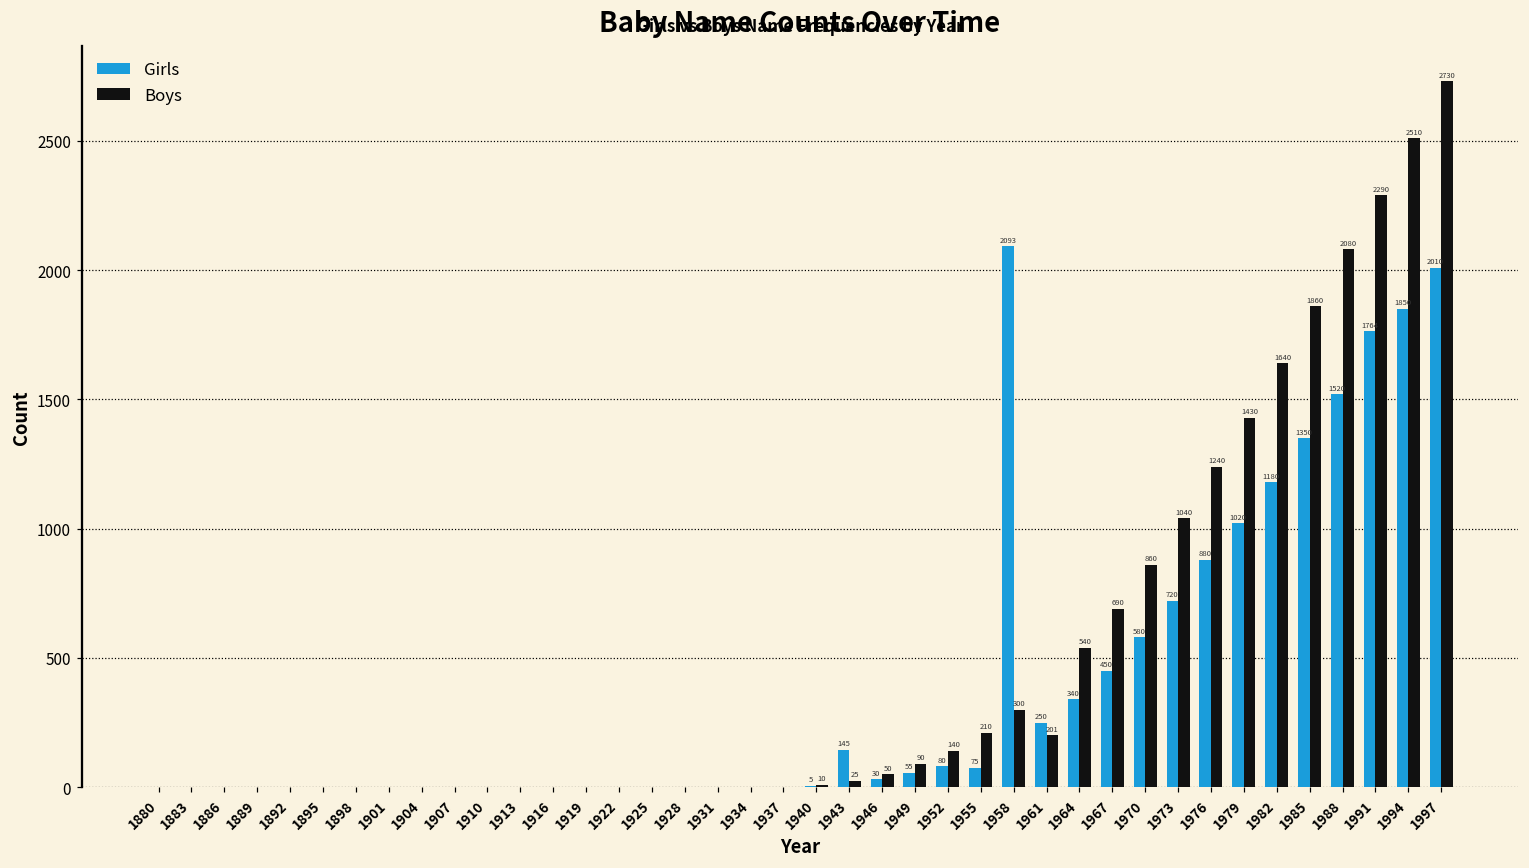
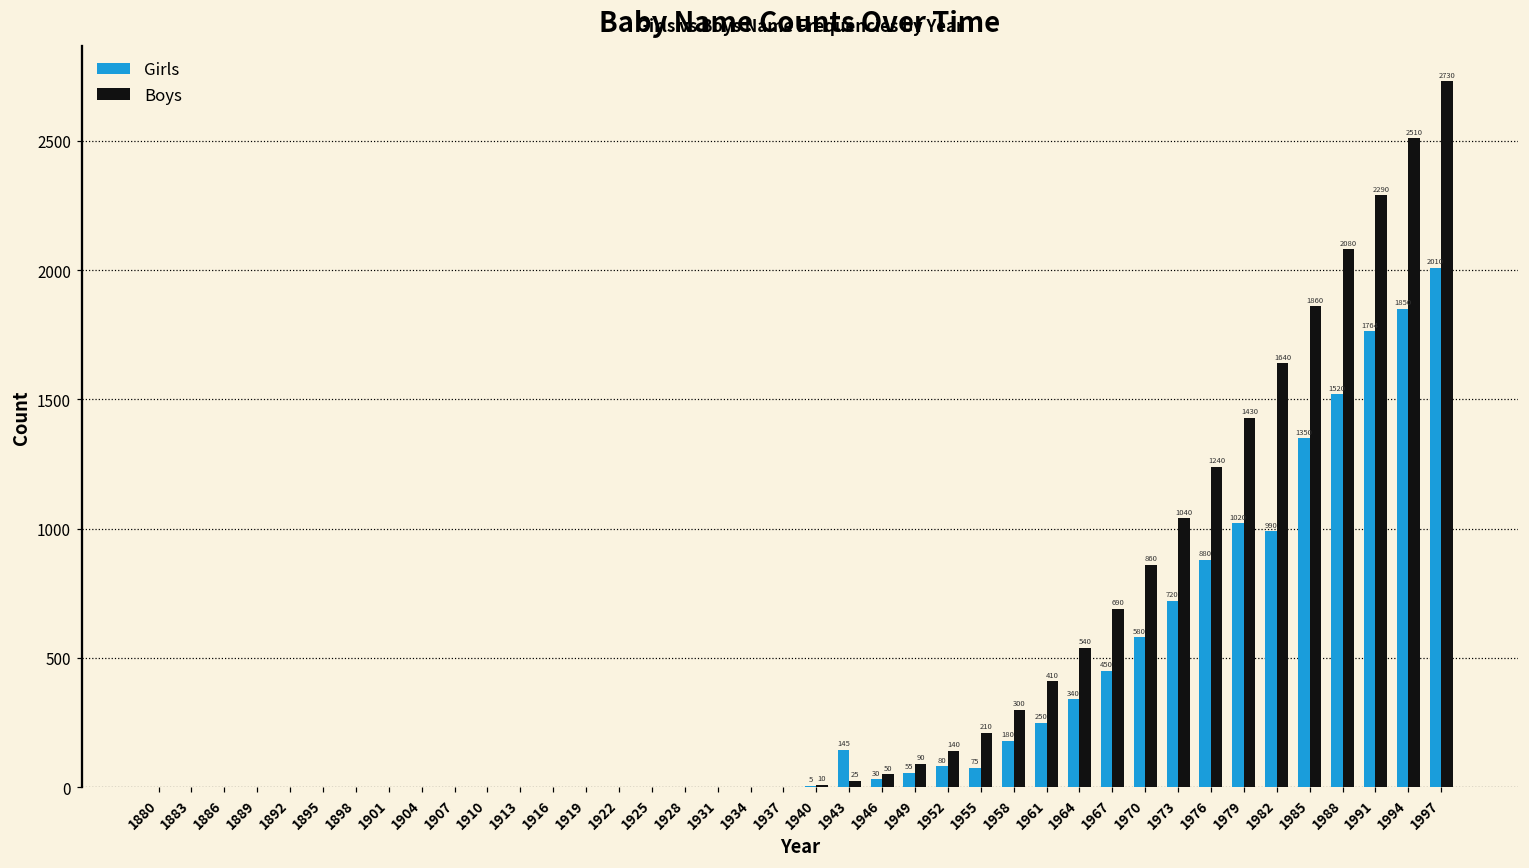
  {
    "Girls": {
      "1940": 5,
      "1943": 145,
      "1946": 30,
      "1949": 55,
      "1952": 80,
      "1955": 75,
-     "1958": 2093,
+     "1958": 180,
      "1961": 250,
      "1964": 340,
      "1967": 450,
      "1970": 580,
      "1973": 720,
      "1976": 880,
      "1979": 1020,
-     "1982": 1180,
+     "1982": 990,
      "1985": 1350,
      "1988": 1520,
      "1991": 1764,
      "1994": 1850,
      "1997": 2010
    },
    "Boys": {
      "1940": 10,
      "1943": 25,
      "1946": 50,
      "1949": 90,
      "1952": 140,
      "1955": 210,
      "1958": 300,
-     "1961": 201,
+     "1961": 410,
      "1964": 540,
      "1967": 690,
      "1970": 860,
      "1973": 1040,
      "1976": 1240,
      "1979": 1430,
      "1982": 1640,
      "1985": 1860,
      "1988": 2080,
      "1991": 2290,
      "1994": 2510,
      "1997": 2730
    }
  }
